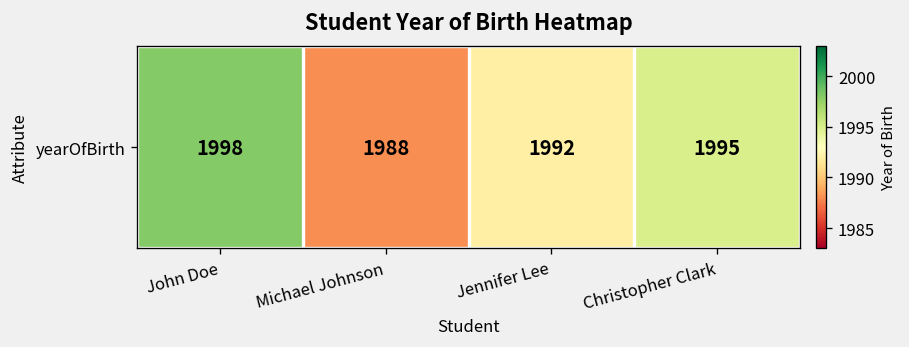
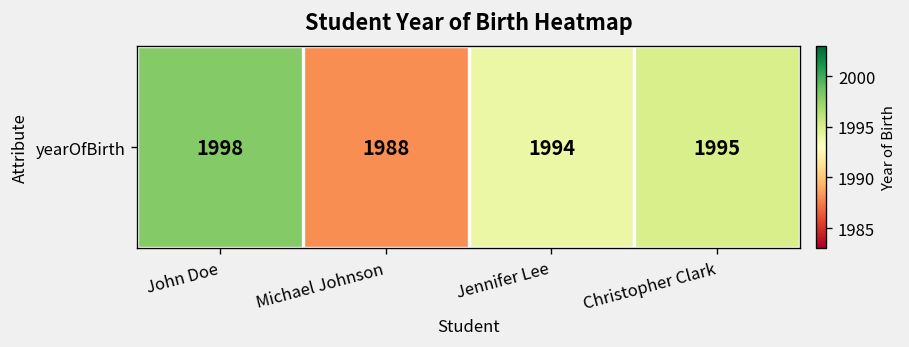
  {
    "yearOfBirth": {
      "John Doe": 1998,
      "Michael Johnson": 1988,
-     "Jennifer Lee": 1992,
+     "Jennifer Lee": 1994,
      "Christopher Clark": 1995
    }
  }
